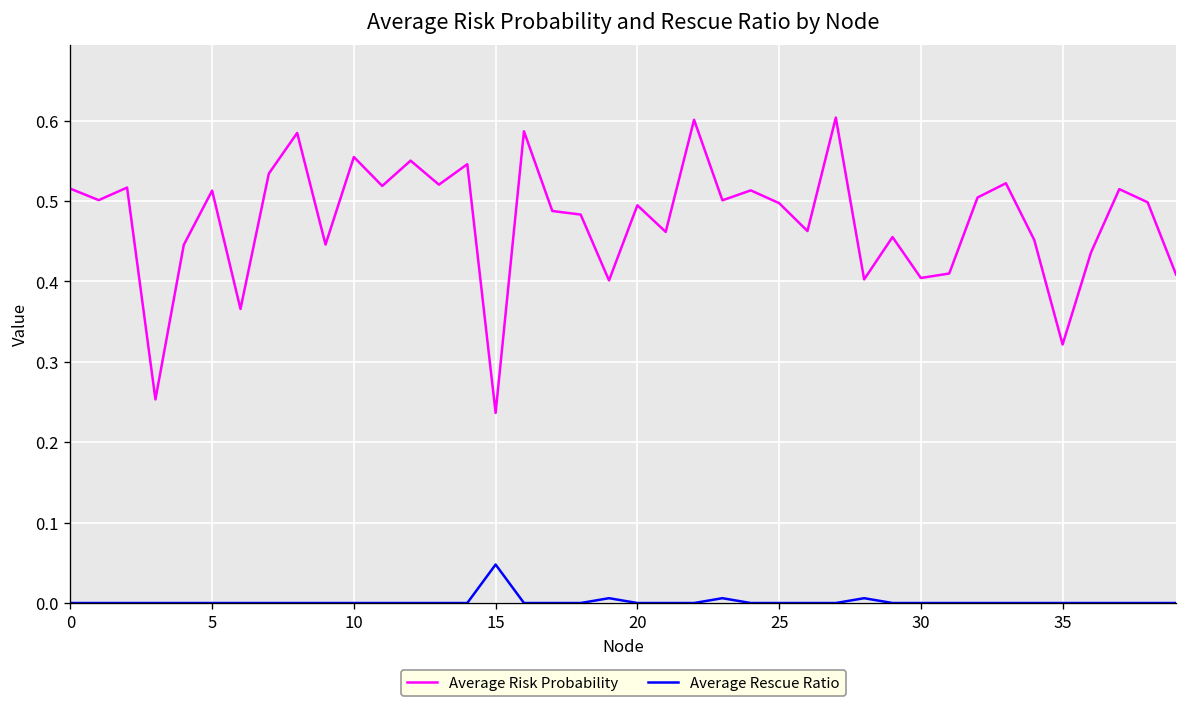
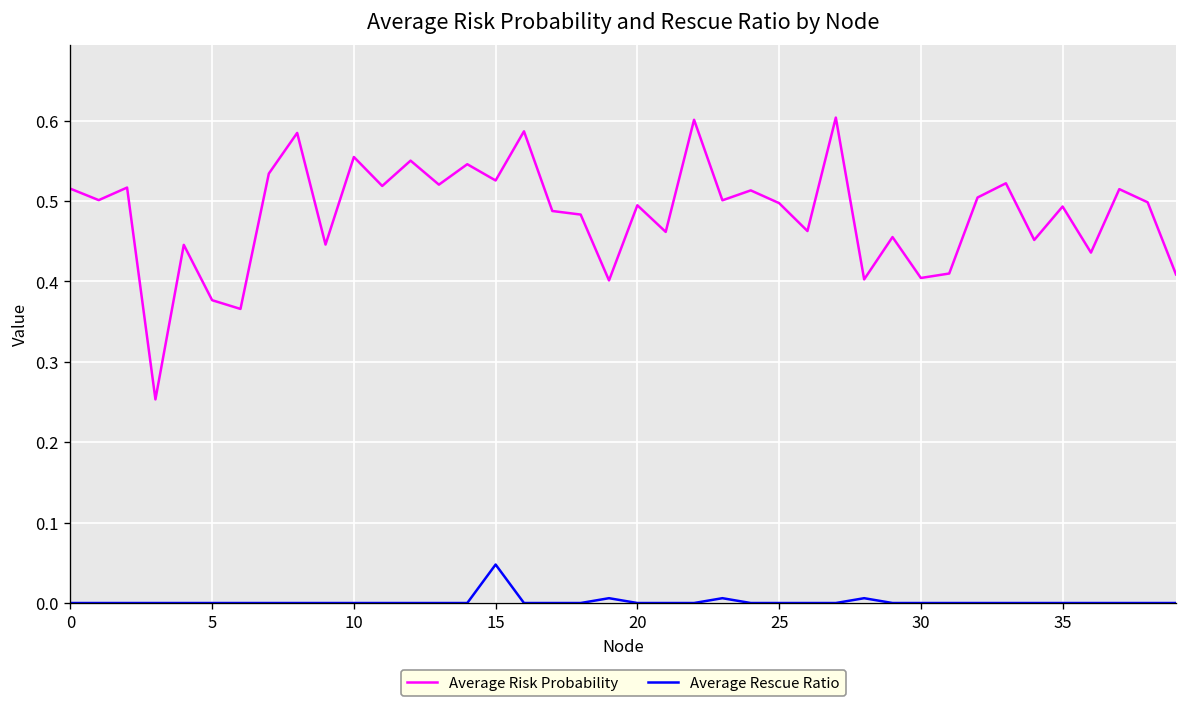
  {
    "Average Risk Probability": {
      "0": 0.52,
-     "5": 0.51,
+     "5": 0.38,
      "10": 0.55,
-     "15": 0.24,
+     "15": 0.53,
      "20": 0.49,
      "25": 0.50,
      "30": 0.40,
-     "35": 0.32
+     "35": 0.49
    },
    "Average Rescue Ratio": {
      "0": 0.00,
      "5": 0.00,
      "10": 0.00,
      "15": 0.05,
      "20": 0.00,
      "25": 0.00,
      "30": 0.00,
      "35": 0.00
    }
  }
